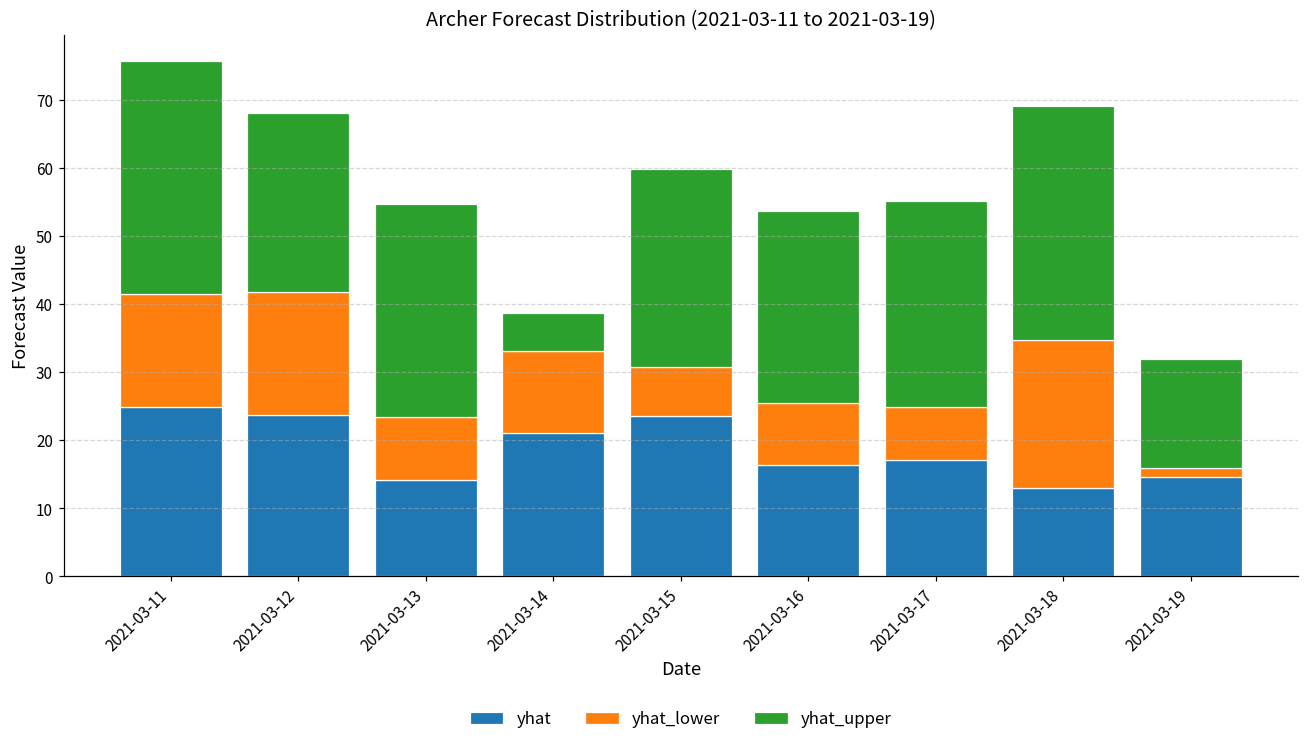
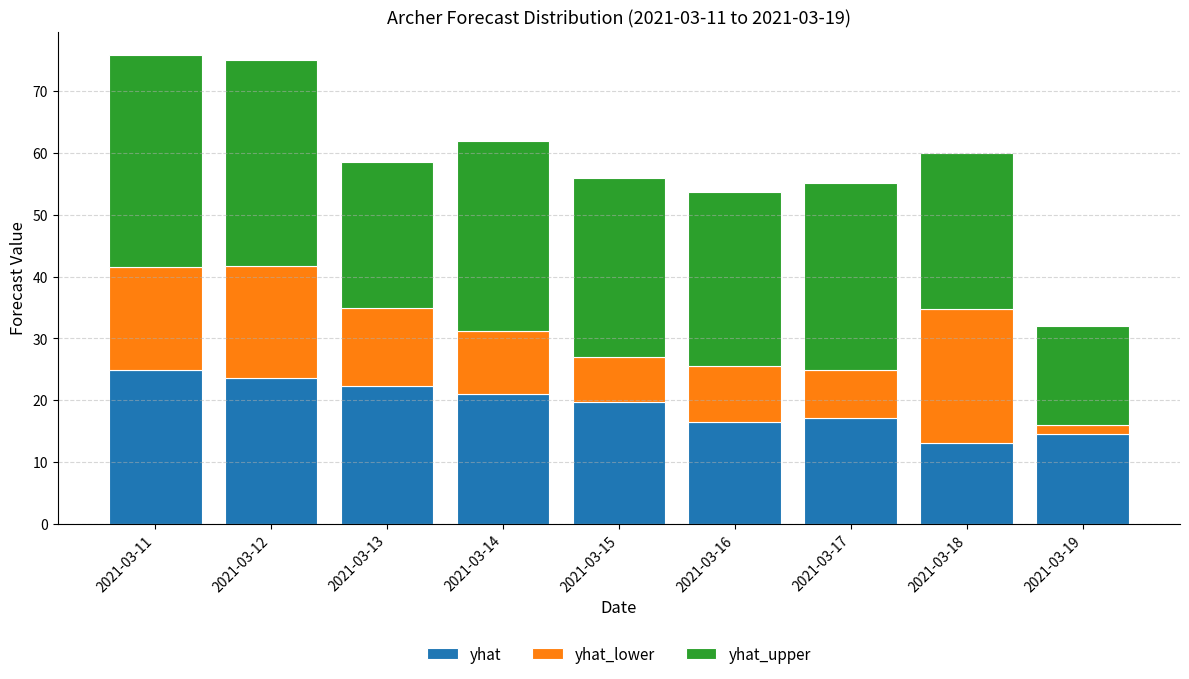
  {
    "yhat": {
      "2021-03-11": 25,
      "2021-03-12": 24,
-     "2021-03-13": 14,
+     "2021-03-13": 22,
      "2021-03-14": 21,
-     "2021-03-15": 24,
+     "2021-03-15": 20,
      "2021-03-16": 16,
      "2021-03-17": 17,
      "2021-03-18": 13,
      "2021-03-19": 15
    },
    "yhat_lower": {
      "2021-03-11": 17,
      "2021-03-12": 18,
-     "2021-03-13": 9,
-     "2021-03-14": 12,
+     "2021-03-13": 13,
+     "2021-03-14": 10,
      "2021-03-15": 7,
      "2021-03-16": 9,
      "2021-03-17": 8,
      "2021-03-18": 22,
      "2021-03-19": 1
    },
    "yhat_upper": {
      "2021-03-11": 34,
-     "2021-03-12": 26,
-     "2021-03-13": 31,
-     "2021-03-14": 6,
+     "2021-03-12": 33,
+     "2021-03-13": 24,
+     "2021-03-14": 31,
      "2021-03-15": 29,
      "2021-03-16": 28,
      "2021-03-17": 30,
-     "2021-03-18": 34,
+     "2021-03-18": 25,
      "2021-03-19": 16
    }
  }
